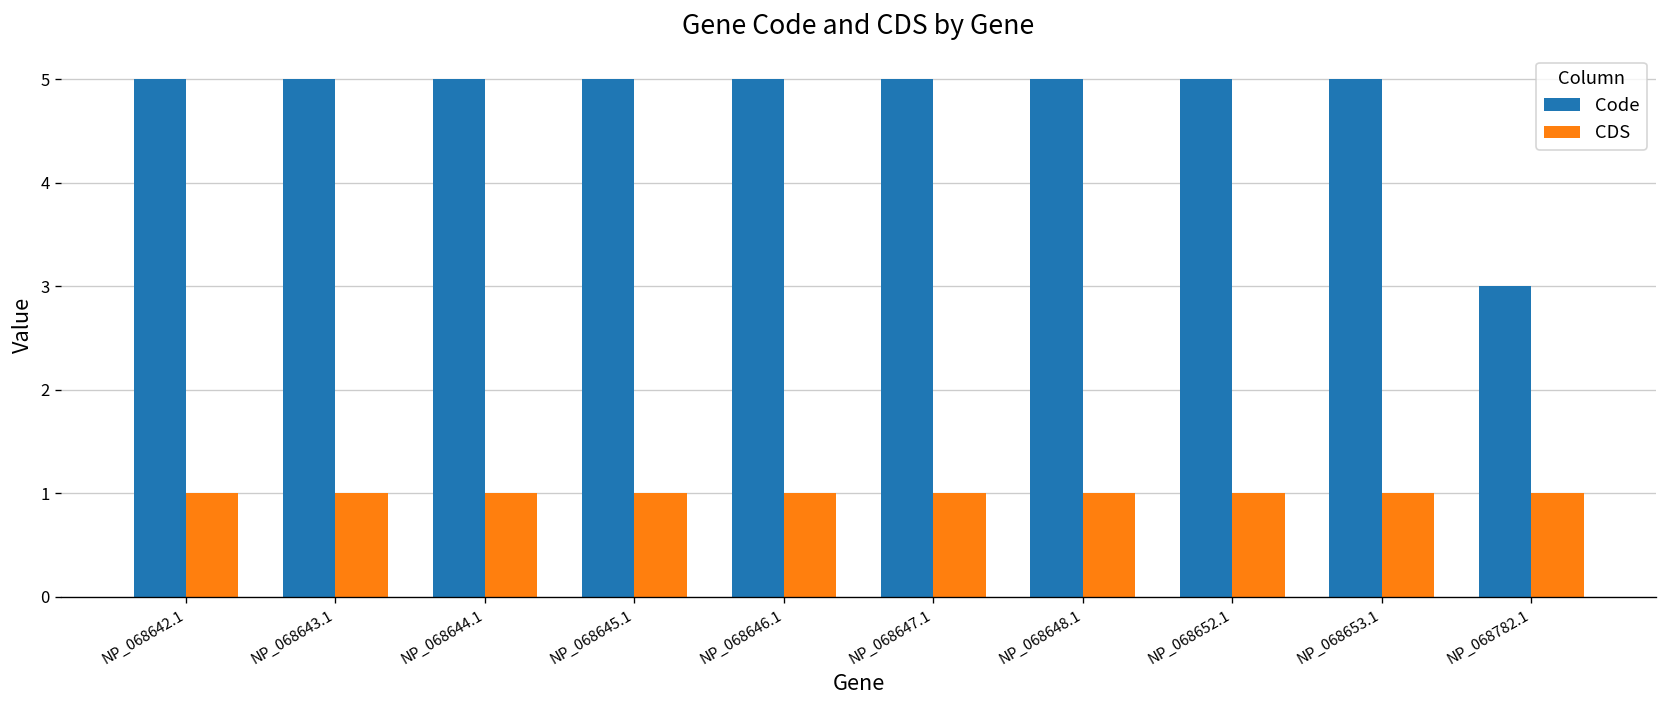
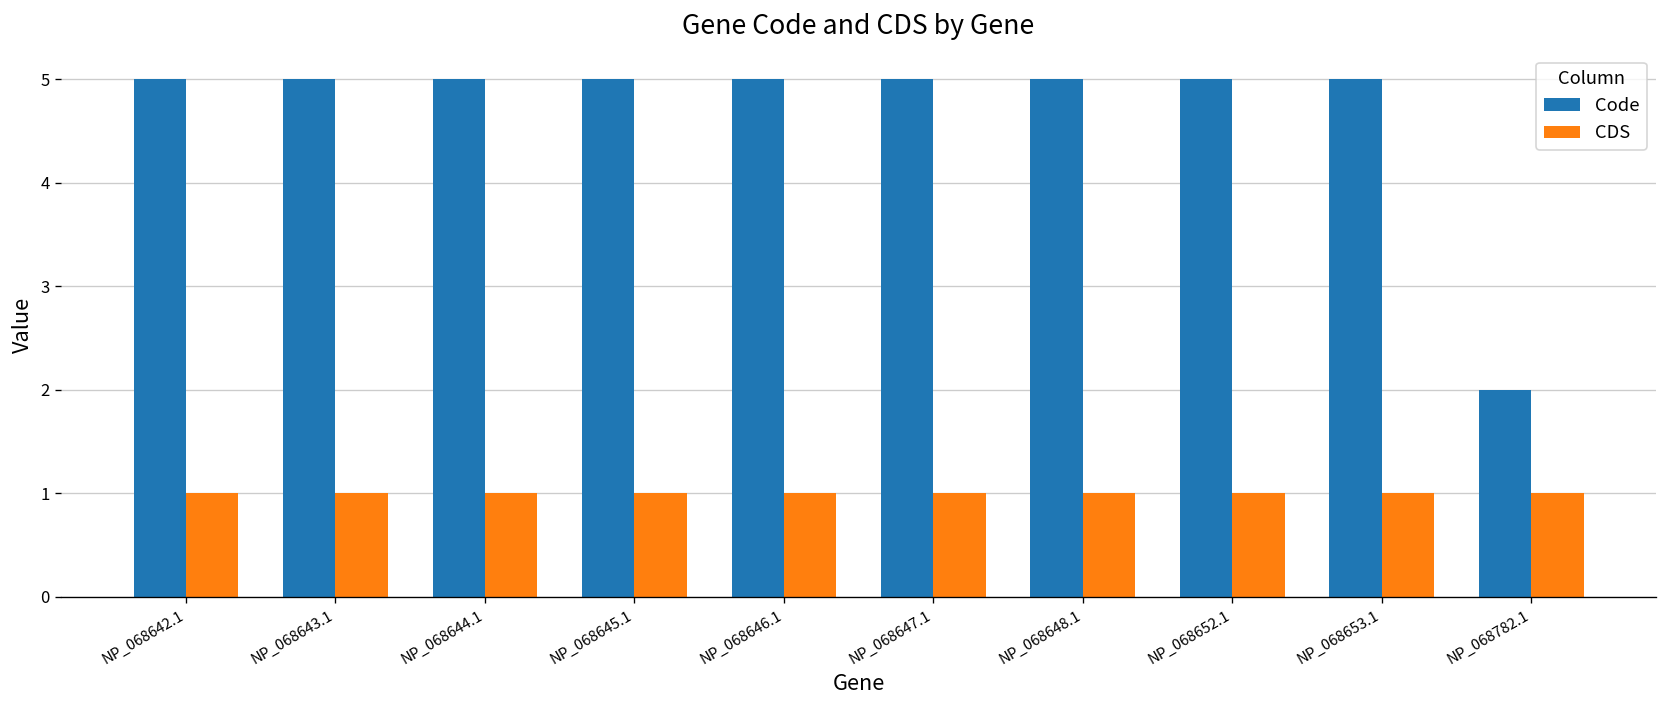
  {
    "Code": {
      "NP_068642.1": 5,
      "NP_068643.1": 5,
      "NP_068644.1": 5,
      "NP_068645.1": 5,
      "NP_068646.1": 5,
      "NP_068647.1": 5,
      "NP_068648.1": 5,
      "NP_068652.1": 5,
      "NP_068653.1": 5,
-     "NP_068782.1": 3
+     "NP_068782.1": 2
    },
    "CDS": {
      "NP_068642.1": 1,
      "NP_068643.1": 1,
      "NP_068644.1": 1,
      "NP_068645.1": 1,
      "NP_068646.1": 1,
      "NP_068647.1": 1,
      "NP_068648.1": 1,
      "NP_068652.1": 1,
      "NP_068653.1": 1,
      "NP_068782.1": 1
    }
  }
